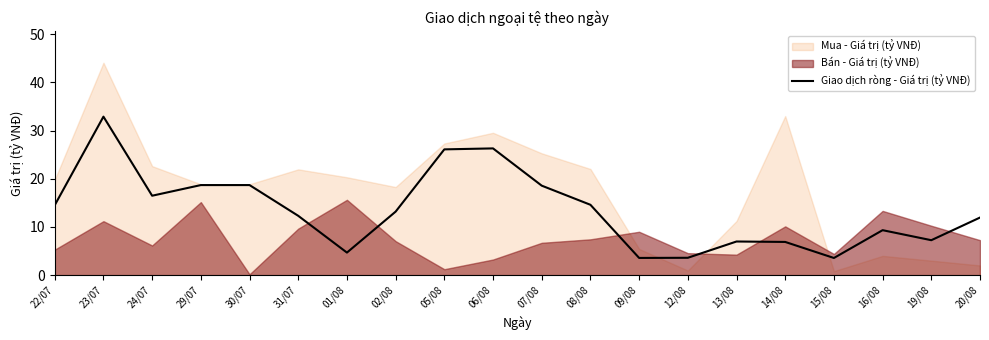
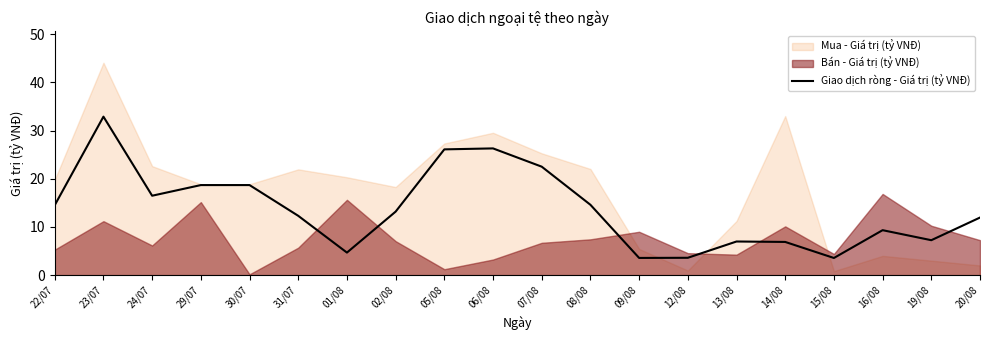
  {
    "Giao dịch ròng - Giá trị (tỷ VNĐ)": {
      "22/07": 15,
      "23/07": 33,
      "24/07": 16,
      "31/07": 12,
      "01/08": 5,
      "02/08": 13,
      "05/08": 26,
      "06/08": 26,
-     "07/08": 19,
+     "07/08": 23,
      "08/08": 15,
      "09/08": 4,
      "12/08": 4,
      "13/08": 7,
      "14/08": 7,
      "15/08": 4,
      "16/08": 9,
      "19/08": 7,
      "20/08": 12
    },
    "Mua - Giá trị (tỷ VNĐ)": {
      "22/07": 20,
      "23/07": 44,
      "24/07": 23,
      "31/07": 22,
      "01/08": 20,
      "02/08": 18,
      "05/08": 27,
      "06/08": 30,
      "07/08": 25,
      "08/08": 22,
      "09/08": 5,
      "12/08": 1,
      "13/08": 11,
      "14/08": 33,
      "15/08": 1,
      "16/08": 4,
      "19/08": 3,
      "20/08": 2
    },
    "Bán - Giá trị (tỷ VNĐ)": {
      "22/07": 5,
      "23/07": 11,
      "24/07": 6,
      "29/07": 15,
-     "31/07": 10,
+     "31/07": 6,
      "01/08": 16,
      "02/08": 7,
      "05/08": 1,
      "06/08": 3,
      "07/08": 7,
      "08/08": 7,
      "09/08": 9,
      "12/08": 5,
      "13/08": 4,
      "14/08": 10,
      "15/08": 4,
-     "16/08": 13,
+     "16/08": 17,
      "19/08": 10,
      "20/08": 7
    }
  }
